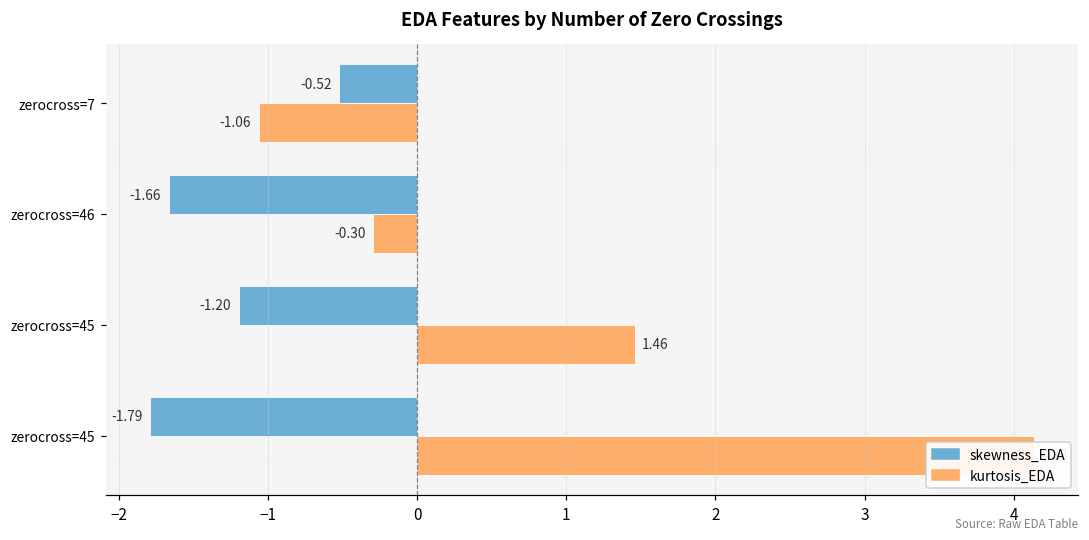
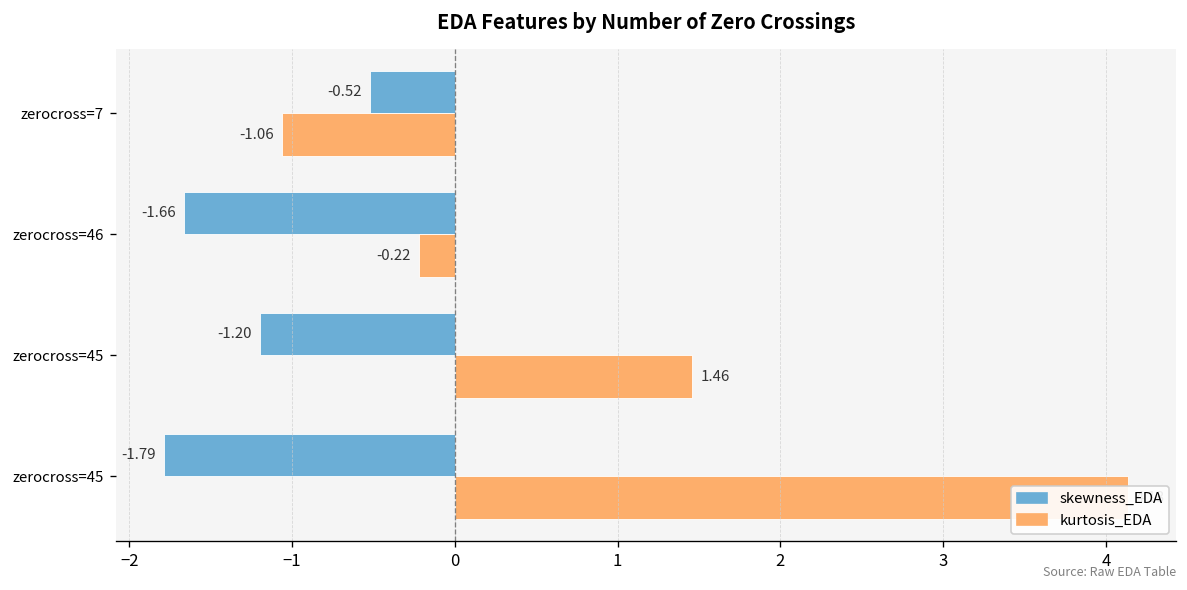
  {
    "skewness_EDA": {
      "zerocross=7": -0.52,
      "zerocross=46": -1.66
    },
    "kurtosis_EDA": {
      "zerocross=7": -1.06,
-     "zerocross=46": -0.30
+     "zerocross=46": -0.22
    }
  }
